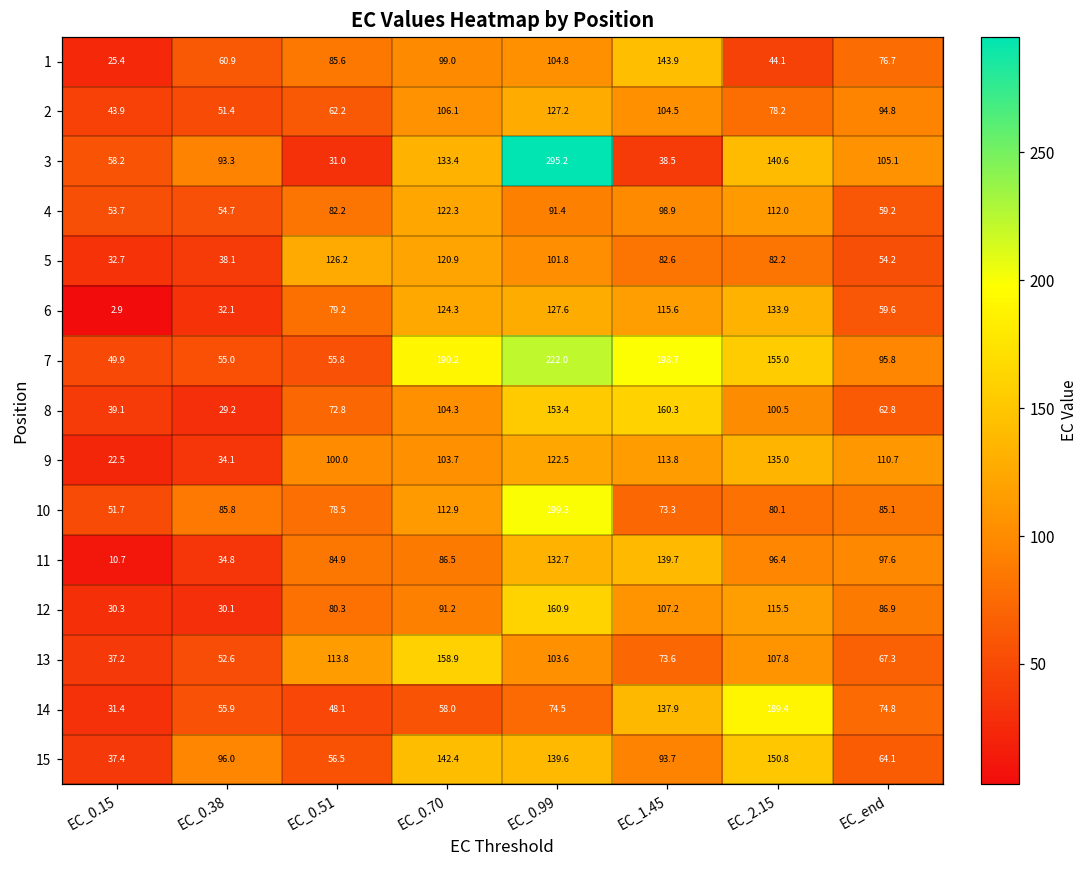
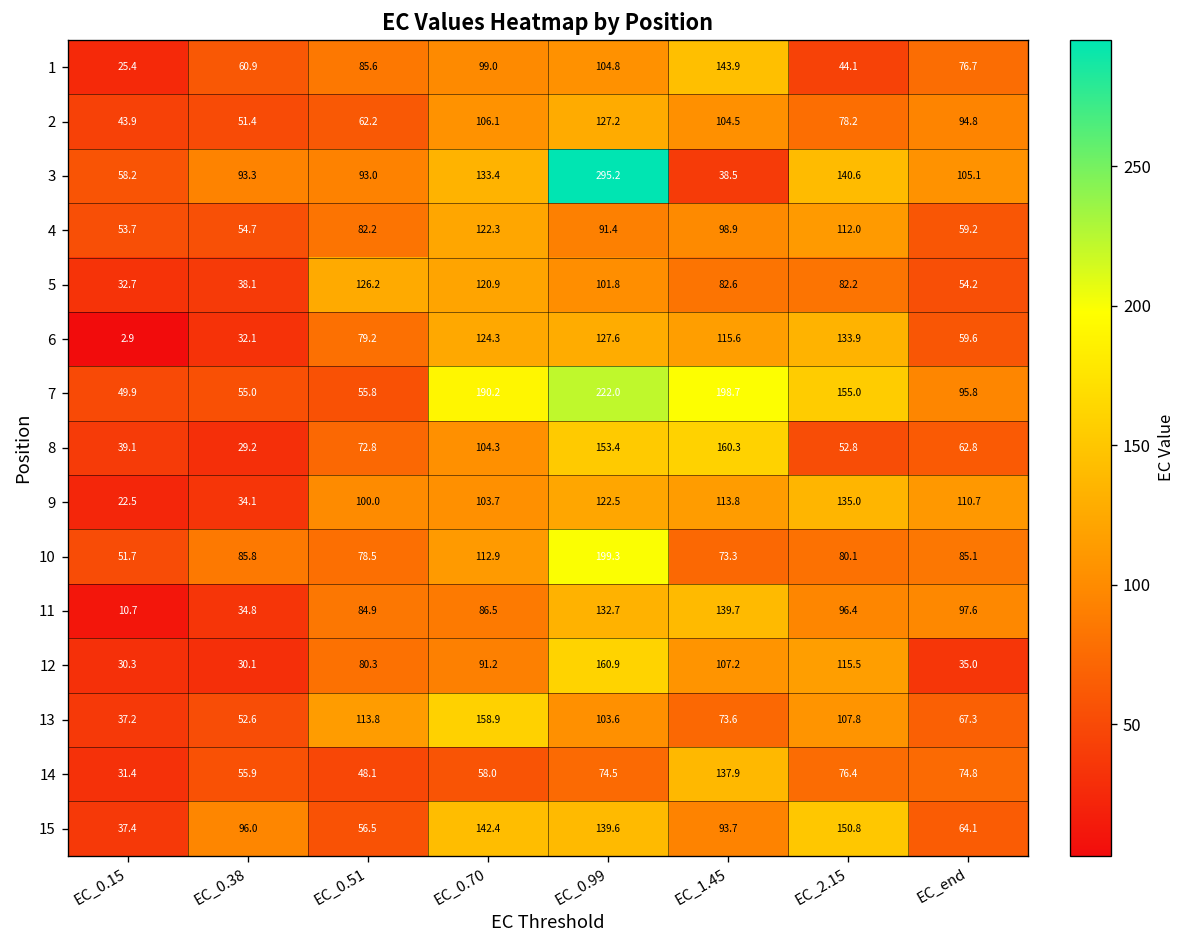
  {
    "1": {
      "EC_0.15": 25.4,
      "EC_0.38": 60.9,
      "EC_0.51": 85.6,
      "EC_0.70": 99.0,
      "EC_0.99": 104.8,
      "EC_1.45": 143.9,
      "EC_2.15": 44.1,
      "EC_end": 76.7
    },
    "2": {
      "EC_0.15": 43.9,
      "EC_0.38": 51.4,
      "EC_0.51": 62.2,
      "EC_0.70": 106.1,
      "EC_0.99": 127.2,
      "EC_1.45": 104.5,
      "EC_2.15": 78.2,
      "EC_end": 94.8
    },
    "3": {
      "EC_0.15": 58.2,
      "EC_0.38": 93.3,
-     "EC_0.51": 31.0,
+     "EC_0.51": 93.0,
      "EC_0.70": 133.4,
      "EC_0.99": 295.2,
      "EC_1.45": 38.5,
      "EC_2.15": 140.6,
      "EC_end": 105.1
    },
    "4": {
      "EC_0.15": 53.7,
      "EC_0.38": 54.7,
      "EC_0.51": 82.2,
      "EC_0.70": 122.3,
      "EC_0.99": 91.4,
      "EC_1.45": 98.9,
      "EC_2.15": 112.0,
      "EC_end": 59.2
    },
    "5": {
      "EC_0.15": 32.7,
      "EC_0.38": 38.1,
      "EC_0.51": 126.2,
      "EC_0.70": 120.9,
      "EC_0.99": 101.8,
      "EC_1.45": 82.6,
      "EC_2.15": 82.2,
      "EC_end": 54.2
    },
    "6": {
      "EC_0.15": 2.9,
      "EC_0.38": 32.1,
      "EC_0.51": 79.2,
      "EC_0.70": 124.3,
      "EC_0.99": 127.6,
      "EC_1.45": 115.6,
      "EC_2.15": 133.9,
      "EC_end": 59.6
    },
    "7": {
      "EC_0.15": 49.9,
      "EC_0.38": 55.0,
      "EC_0.51": 55.8,
      "EC_0.70": 190.2,
      "EC_0.99": 222.0,
      "EC_1.45": 198.7,
      "EC_2.15": 155.0,
      "EC_end": 95.8
    },
    "8": {
      "EC_0.15": 39.1,
      "EC_0.38": 29.2,
      "EC_0.51": 72.8,
      "EC_0.70": 104.3,
      "EC_0.99": 153.4,
      "EC_1.45": 160.3,
-     "EC_2.15": 100.5,
+     "EC_2.15": 52.8,
      "EC_end": 62.8
    },
    "9": {
      "EC_0.15": 22.5,
      "EC_0.38": 34.1,
      "EC_0.51": 100.0,
      "EC_0.70": 103.7,
      "EC_0.99": 122.5,
      "EC_1.45": 113.8,
      "EC_2.15": 135.0,
      "EC_end": 110.7
    },
    "10": {
      "EC_0.15": 51.7,
      "EC_0.38": 85.8,
      "EC_0.51": 78.5,
      "EC_0.70": 112.9,
      "EC_0.99": 199.3,
      "EC_1.45": 73.3,
      "EC_2.15": 80.1,
      "EC_end": 85.1
    },
    "11": {
      "EC_0.15": 10.7,
      "EC_0.38": 34.8,
      "EC_0.51": 84.9,
      "EC_0.70": 86.5,
      "EC_0.99": 132.7,
      "EC_1.45": 139.7,
      "EC_2.15": 96.4,
      "EC_end": 97.6
    },
    "12": {
      "EC_0.15": 30.3,
      "EC_0.38": 30.1,
      "EC_0.51": 80.3,
      "EC_0.70": 91.2,
      "EC_0.99": 160.9,
      "EC_1.45": 107.2,
      "EC_2.15": 115.5,
-     "EC_end": 86.9
+     "EC_end": 35.0
    },
    "13": {
      "EC_0.15": 37.2,
      "EC_0.38": 52.6,
      "EC_0.51": 113.8,
      "EC_0.70": 158.9,
      "EC_0.99": 103.6,
      "EC_1.45": 73.6,
      "EC_2.15": 107.8,
      "EC_end": 67.3
    },
    "14": {
      "EC_0.15": 31.4,
      "EC_0.38": 55.9,
      "EC_0.51": 48.1,
      "EC_0.70": 58.0,
      "EC_0.99": 74.5,
      "EC_1.45": 137.9,
-     "EC_2.15": 189.4,
+     "EC_2.15": 76.4,
      "EC_end": 74.8
    },
    "15": {
      "EC_0.15": 37.4,
      "EC_0.38": 96.0,
      "EC_0.51": 56.5,
      "EC_0.70": 142.4,
      "EC_0.99": 139.6,
      "EC_1.45": 93.7,
      "EC_2.15": 150.8,
      "EC_end": 64.1
    }
  }
